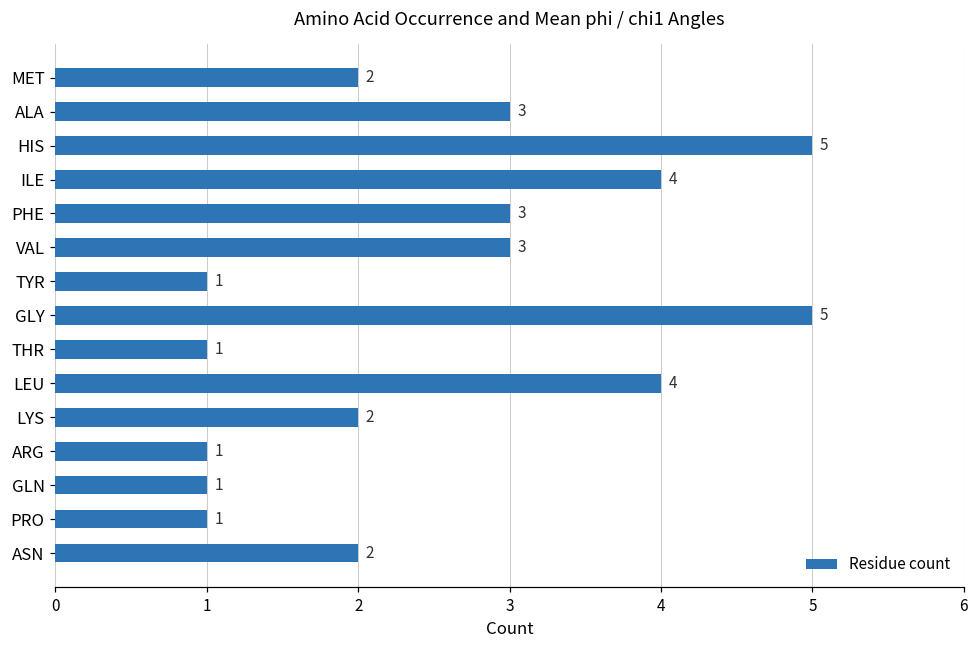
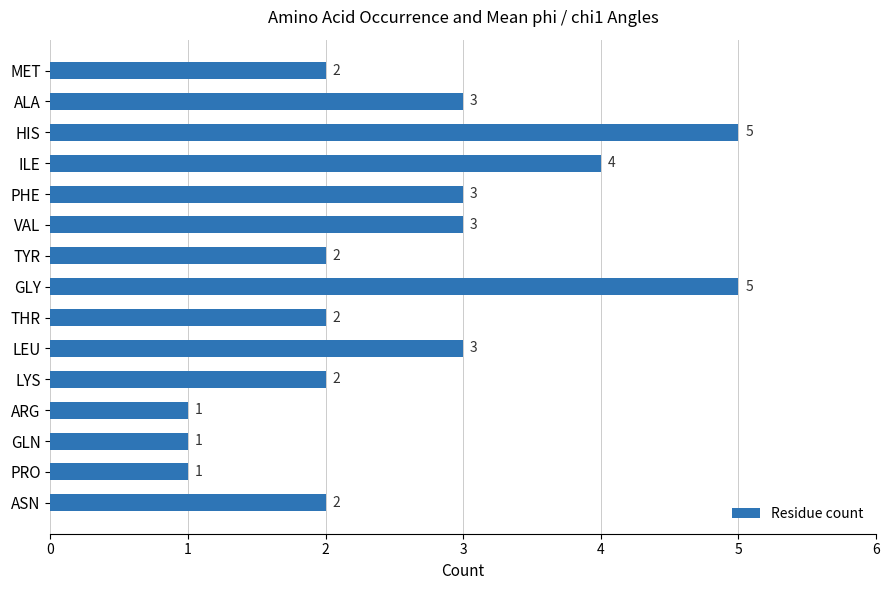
  {
    "MET": 2,
    "ALA": 3,
    "HIS": 5,
    "ILE": 4,
    "PHE": 3,
    "VAL": 3,
-   "TYR": 1,
+   "TYR": 2,
    "GLY": 5,
-   "THR": 1,
-   "LEU": 4,
+   "THR": 2,
+   "LEU": 3,
    "LYS": 2,
    "ARG": 1,
    "GLN": 1,
    "PRO": 1,
    "ASN": 2
  }
